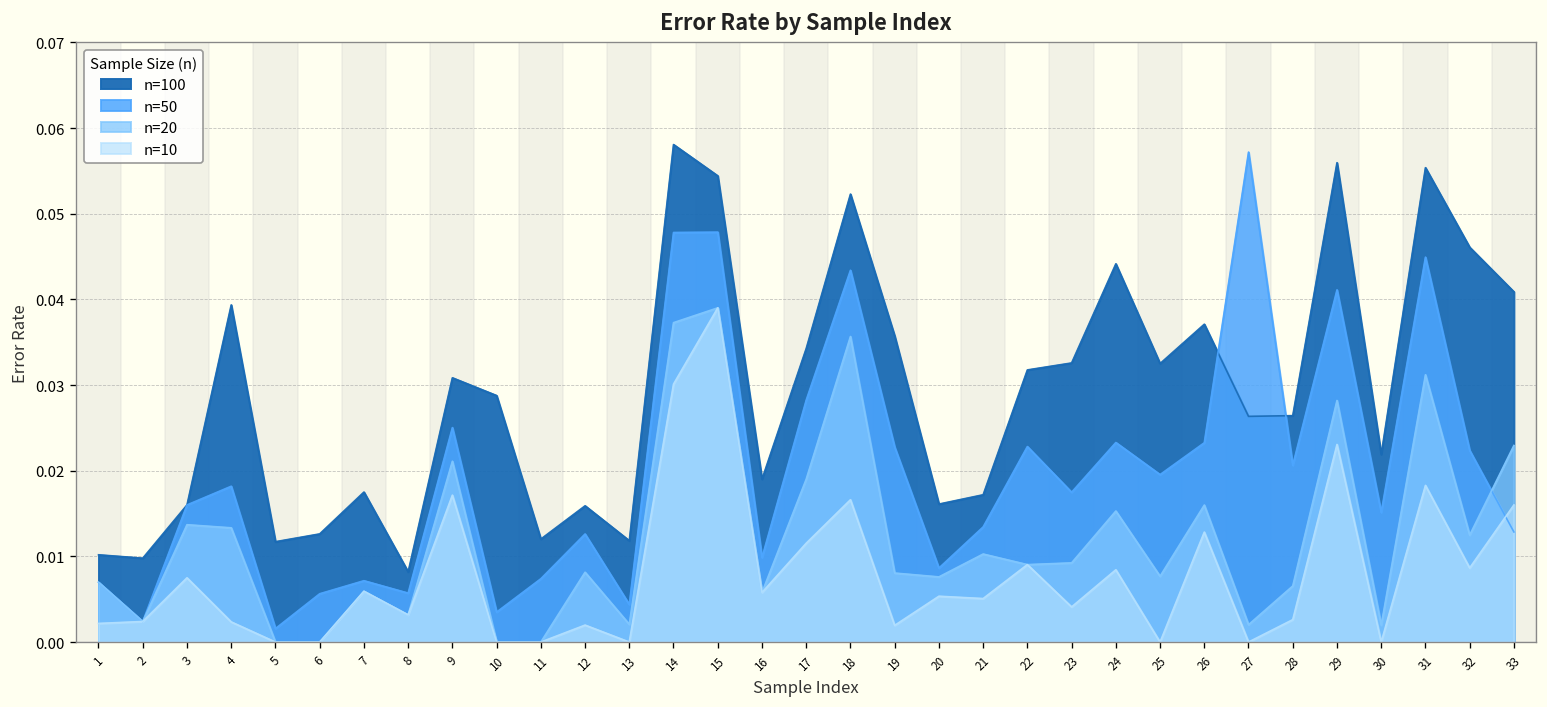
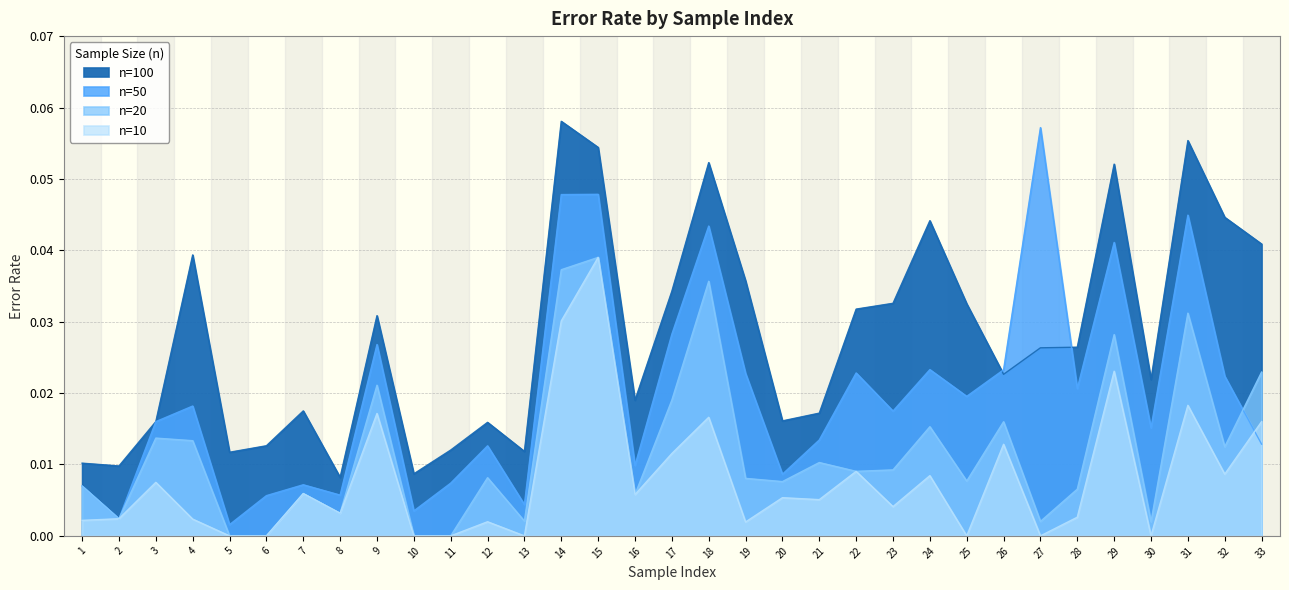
  {
    "n=100": {
      "1": 0.010,
      "2": 0.010,
      "4": 0.039,
      "5": 0.012,
      "6": 0.013,
      "7": 0.018,
      "8": 0.008,
      "9": 0.031,
-     "10": 0.029,
+     "10": 0.009,
      "11": 0.012,
      "12": 0.016,
      "13": 0.012,
      "14": 0.058,
      "15": 0.054,
      "16": 0.019,
      "17": 0.034,
      "18": 0.052,
      "19": 0.036,
      "20": 0.016,
      "21": 0.017,
      "22": 0.032,
      "23": 0.033,
      "24": 0.044,
      "25": 0.033,
-     "26": 0.037,
+     "26": 0.023,
      "27": 0.026,
      "28": 0.026,
-     "29": 0.056,
+     "29": 0.052,
      "30": 0.022,
      "31": 0.055,
-     "32": 0.046,
+     "32": 0.045,
      "33": 0.041
    },
    "n=50": {
      "4": 0.018,
      "5": 0.002,
      "6": 0.006,
      "7": 0.007,
      "8": 0.006,
-     "9": 0.025,
+     "9": 0.027,
      "10": 0.003,
      "11": 0.007,
      "12": 0.013,
      "13": 0.004,
      "14": 0.048,
      "15": 0.048,
      "16": 0.010,
      "17": 0.028,
      "18": 0.043,
      "19": 0.023,
      "20": 0.009,
      "21": 0.013,
      "22": 0.023,
      "23": 0.017,
      "24": 0.023,
      "25": 0.020,
      "26": 0.023,
      "27": 0.057,
      "28": 0.021,
      "29": 0.041,
      "30": 0.015,
      "31": 0.045,
      "32": 0.022,
      "33": 0.013
    }
  }
